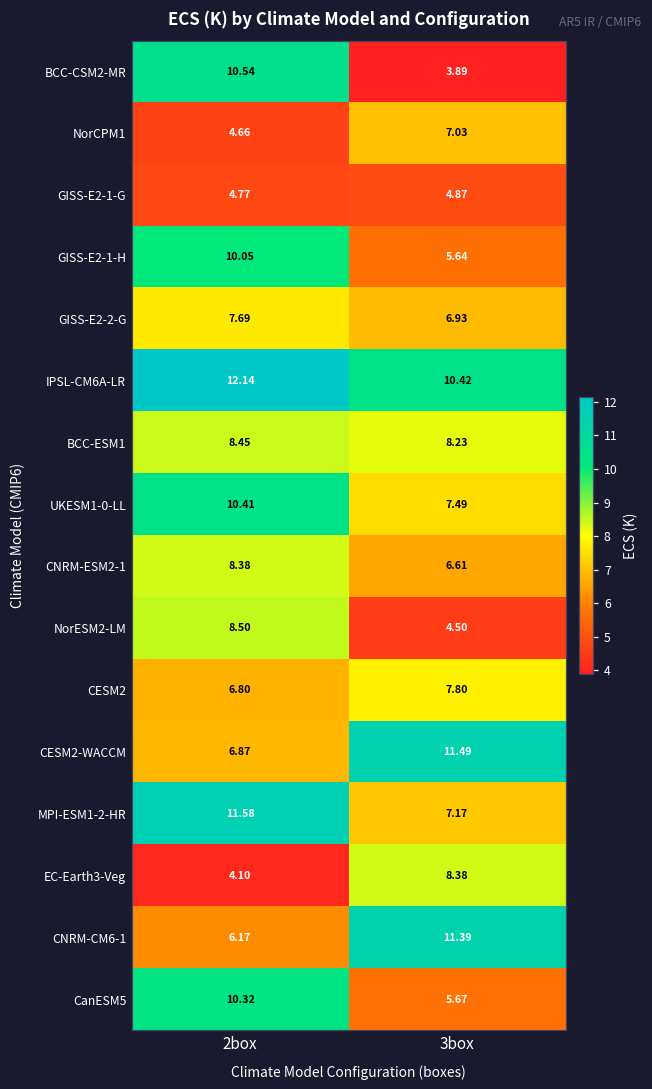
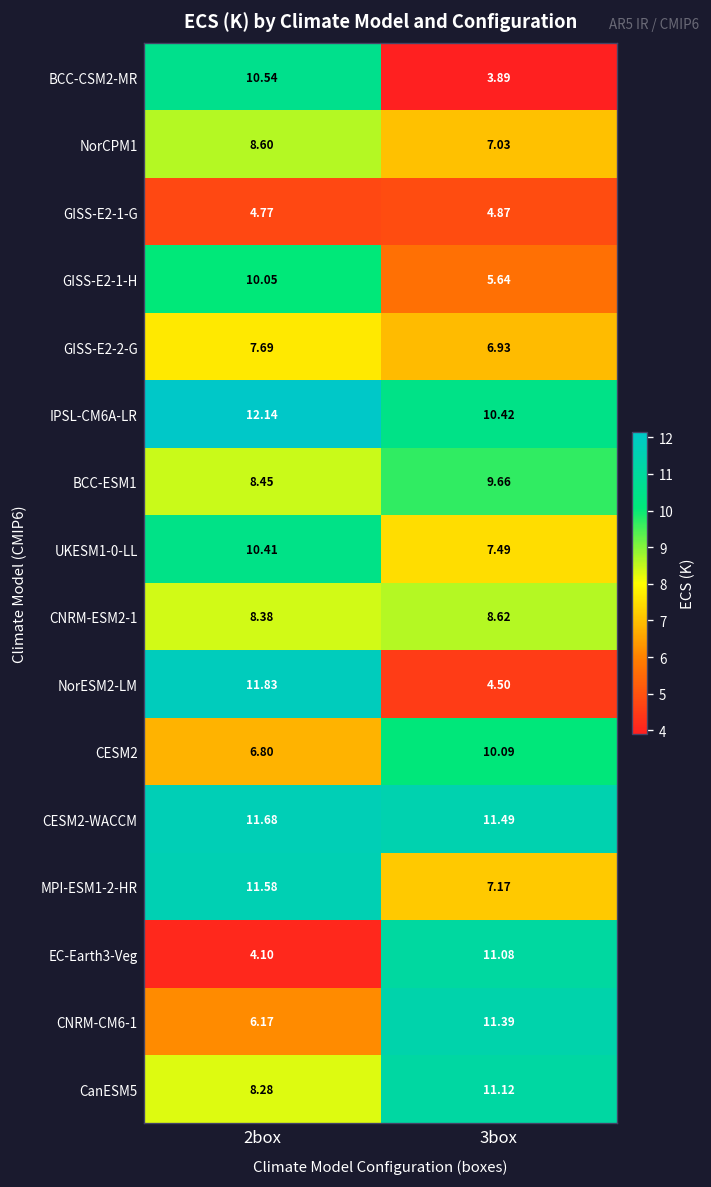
  {
    "BCC-CSM2-MR": {
      "2box": 10.54,
      "3box": 3.89
    },
    "NorCPM1": {
-     "2box": 4.66,
+     "2box": 8.60,
      "3box": 7.03
    },
    "GISS-E2-1-G": {
      "2box": 4.77,
      "3box": 4.87
    },
    "GISS-E2-1-H": {
      "2box": 10.05,
      "3box": 5.64
    },
    "GISS-E2-2-G": {
      "2box": 7.69,
      "3box": 6.93
    },
    "IPSL-CM6A-LR": {
      "2box": 12.14,
      "3box": 10.42
    },
    "BCC-ESM1": {
      "2box": 8.45,
-     "3box": 8.23
+     "3box": 9.66
    },
    "UKESM1-0-LL": {
      "2box": 10.41,
      "3box": 7.49
    },
    "CNRM-ESM2-1": {
      "2box": 8.38,
-     "3box": 6.61
+     "3box": 8.62
    },
    "NorESM2-LM": {
-     "2box": 8.50,
+     "2box": 11.83,
      "3box": 4.50
    },
    "CESM2": {
      "2box": 6.80,
-     "3box": 7.80
+     "3box": 10.09
    },
    "CESM2-WACCM": {
-     "2box": 6.87,
+     "2box": 11.68,
      "3box": 11.49
    },
    "MPI-ESM1-2-HR": {
      "2box": 11.58,
      "3box": 7.17
    },
    "EC-Earth3-Veg": {
      "2box": 4.10,
-     "3box": 8.38
+     "3box": 11.08
    },
    "CNRM-CM6-1": {
      "2box": 6.17,
      "3box": 11.39
    },
    "CanESM5": {
-     "2box": 10.32,
-     "3box": 5.67
+     "2box": 8.28,
+     "3box": 11.12
    }
  }
